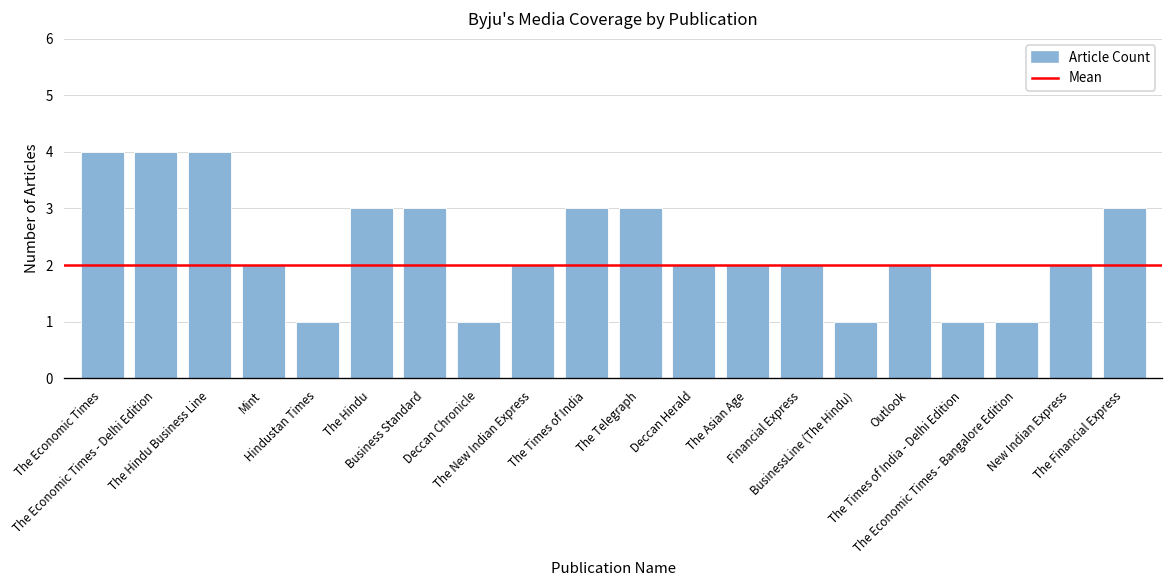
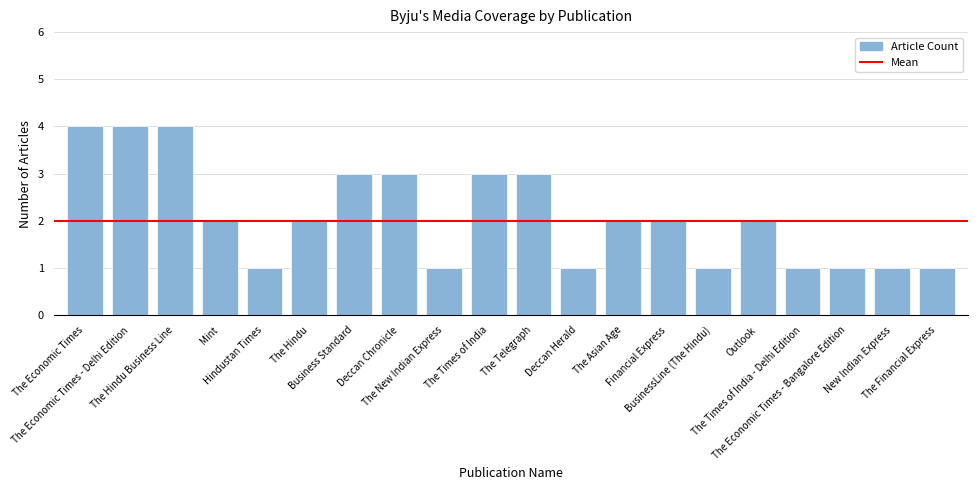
  {
    "The Economic Times": 4,
    "The Economic Times - Delhi Edition": 4,
    "The Hindu Business Line": 4,
    "Mint": 2,
    "Hindustan Times": 1,
-   "The Hindu": 3,
+   "The Hindu": 2,
    "Business Standard": 3,
-   "Deccan Chronicle": 1,
-   "The New Indian Express": 2,
+   "Deccan Chronicle": 3,
+   "The New Indian Express": 1,
    "The Times of India": 3,
    "The Telegraph": 3,
-   "Deccan Herald": 2,
+   "Deccan Herald": 1,
    "The Asian Age": 2,
    "Financial Express": 2,
    "BusinessLine (The Hindu)": 1,
    "Outlook": 2,
    "The Times of India - Delhi Edition": 1,
    "The Economic Times - Bangalore Edition": 1,
-   "New Indian Express": 2,
-   "The Financial Express": 3
+   "New Indian Express": 1,
+   "The Financial Express": 1
  }
